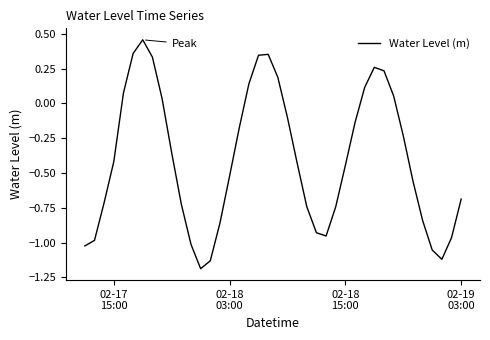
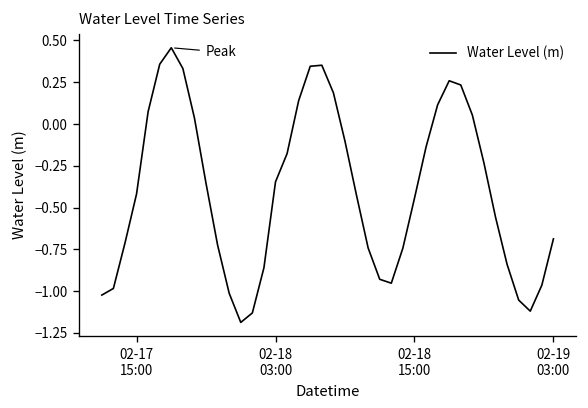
  {
    "02-17 15:00": -0.42,
-   "02-18 03:00": -0.52,
+   "02-18 03:00": -0.35,
    "02-18 15:00": -0.44,
    "02-19 03:00": -0.69
  }
